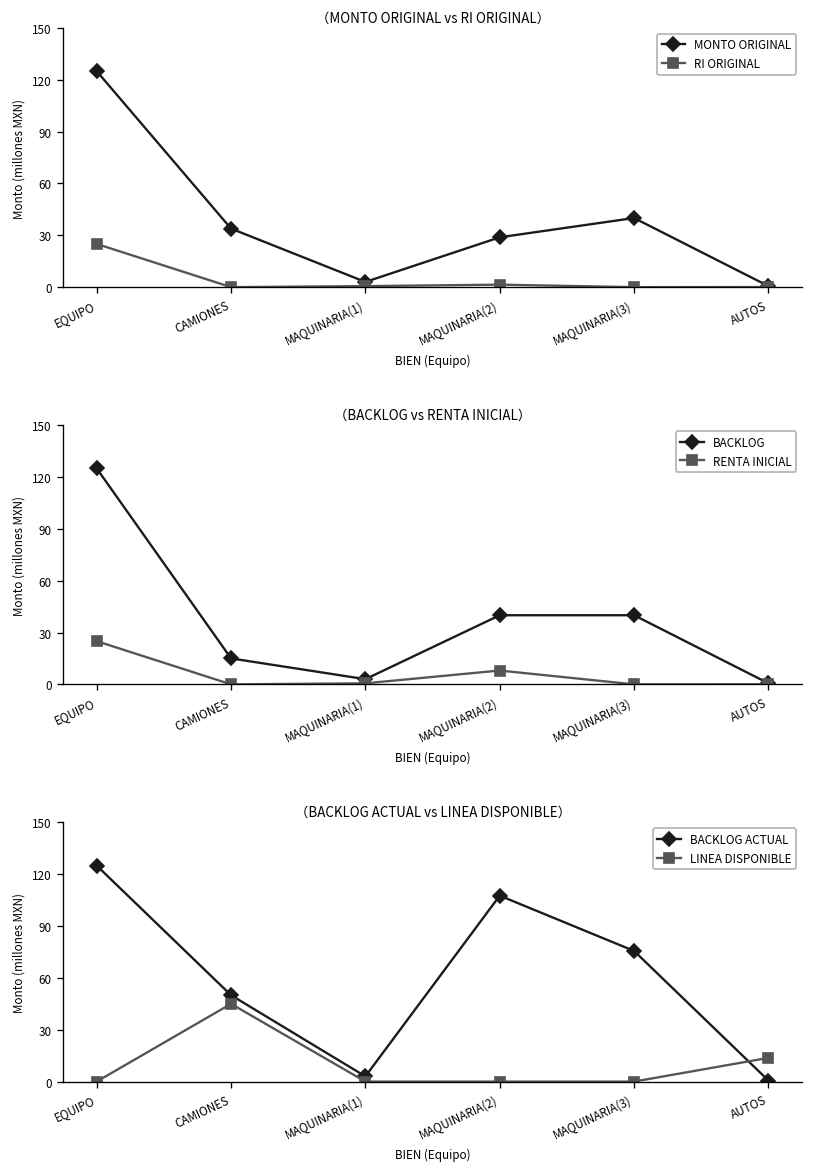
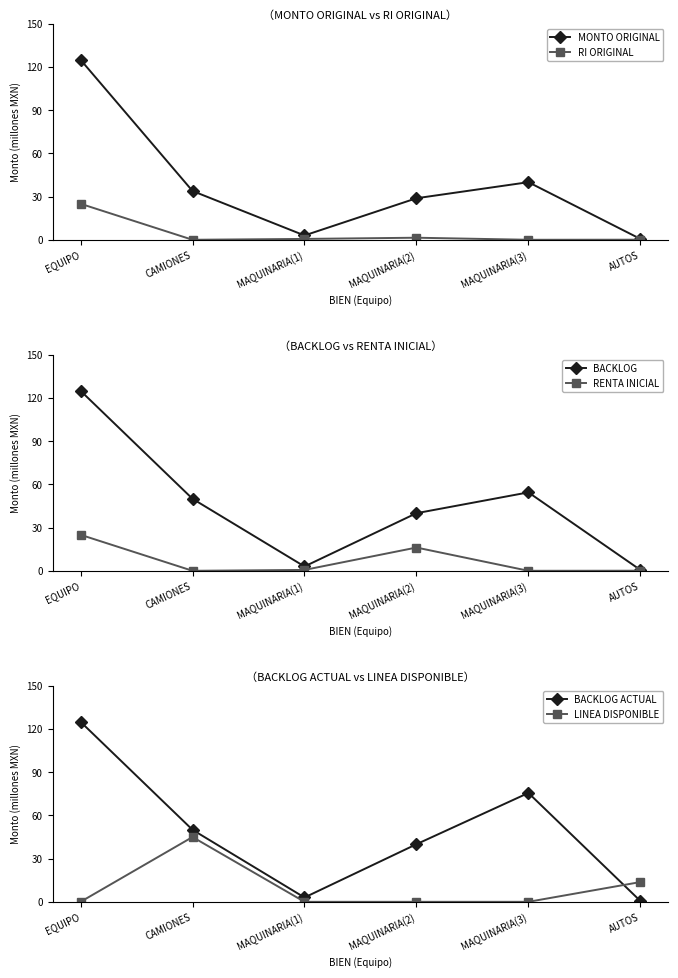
  {
    "（MONTO ORIGINAL vs RI ORIGINAL）": {
      "MONTO ORIGINAL": {
        "EQUIPO": 125,
        "CAMIONES": 34,
        "MAQUINARIA(1)": 3,
        "MAQUINARIA(2)": 29,
        "MAQUINARIA(3)": 40
      },
      "RI ORIGINAL": {
        "EQUIPO": 25,
        "CAMIONES": 0,
        "MAQUINARIA(1)": 1,
        "MAQUINARIA(2)": 1,
        "MAQUINARIA(3)": 0
      }
    },
    "（BACKLOG vs RENTA INICIAL）": {
      "BACKLOG": {
        "EQUIPO": 125,
-       "CAMIONES": 15,
+       "CAMIONES": 50,
        "MAQUINARIA(1)": 3,
        "MAQUINARIA(2)": 40,
-       "MAQUINARIA(3)": 40
+       "MAQUINARIA(3)": 54
      },
      "RENTA INICIAL": {
        "EQUIPO": 25,
        "CAMIONES": 0,
        "MAQUINARIA(1)": 1,
-       "MAQUINARIA(2)": 8,
+       "MAQUINARIA(2)": 16,
        "MAQUINARIA(3)": 0
      }
    },
    "（BACKLOG ACTUAL vs LINEA DISPONIBLE）": {
      "BACKLOG ACTUAL": {
        "EQUIPO": 125,
        "CAMIONES": 50,
        "MAQUINARIA(1)": 3,
-       "MAQUINARIA(2)": 108,
+       "MAQUINARIA(2)": 40,
        "MAQUINARIA(3)": 76,
        "AUTOS": 1
      },
      "LINEA DISPONIBLE": {
        "EQUIPO": 0,
        "CAMIONES": 45,
        "MAQUINARIA(1)": 0,
        "MAQUINARIA(2)": 0,
        "MAQUINARIA(3)": 0,
        "AUTOS": 14
      }
    }
  }
